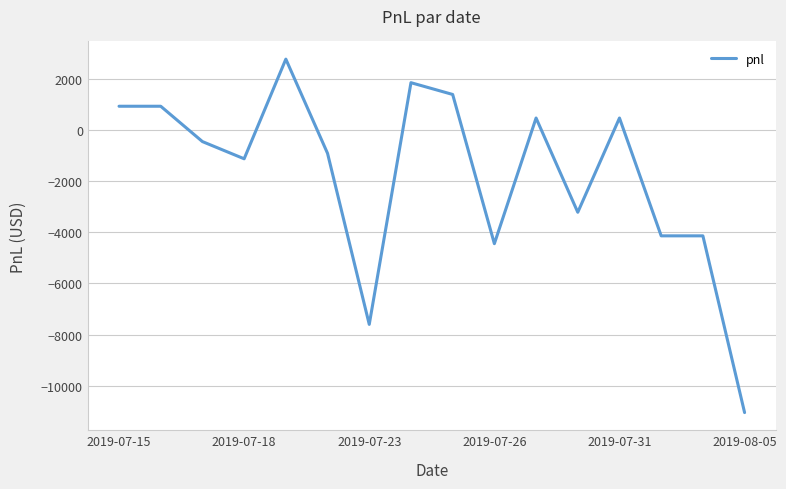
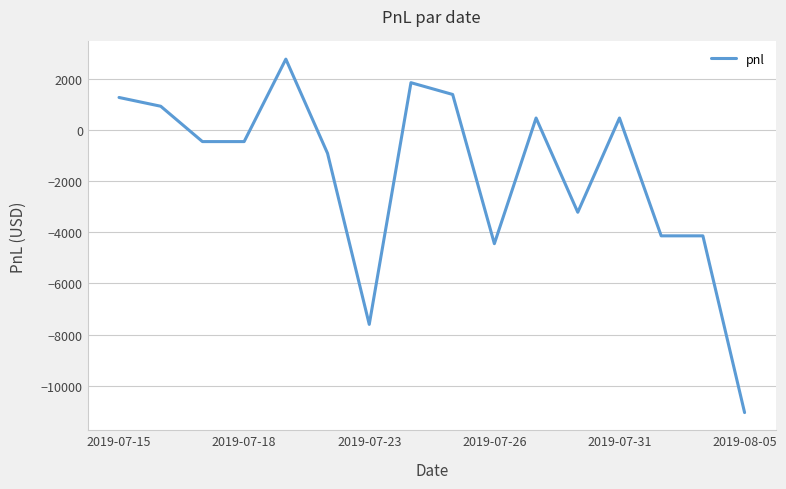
  {
-   "2019-07-15": 900,
-   "2019-07-18": -1100,
+   "2019-07-15": 1300,
+   "2019-07-18": -500,
    "2019-07-23": -7600,
    "2019-07-26": -4400,
    "2019-07-31": 500,
    "2019-08-05": -11000
  }
